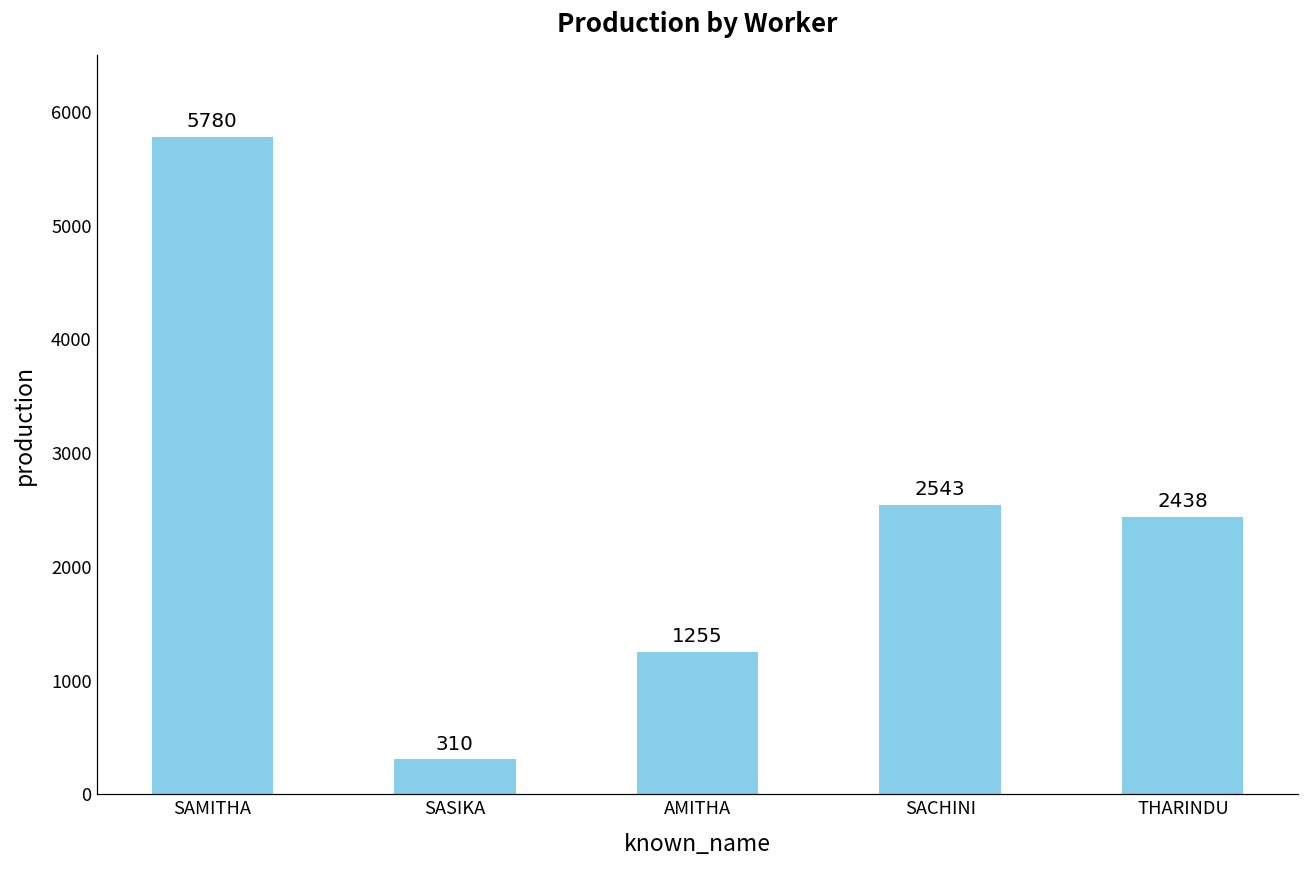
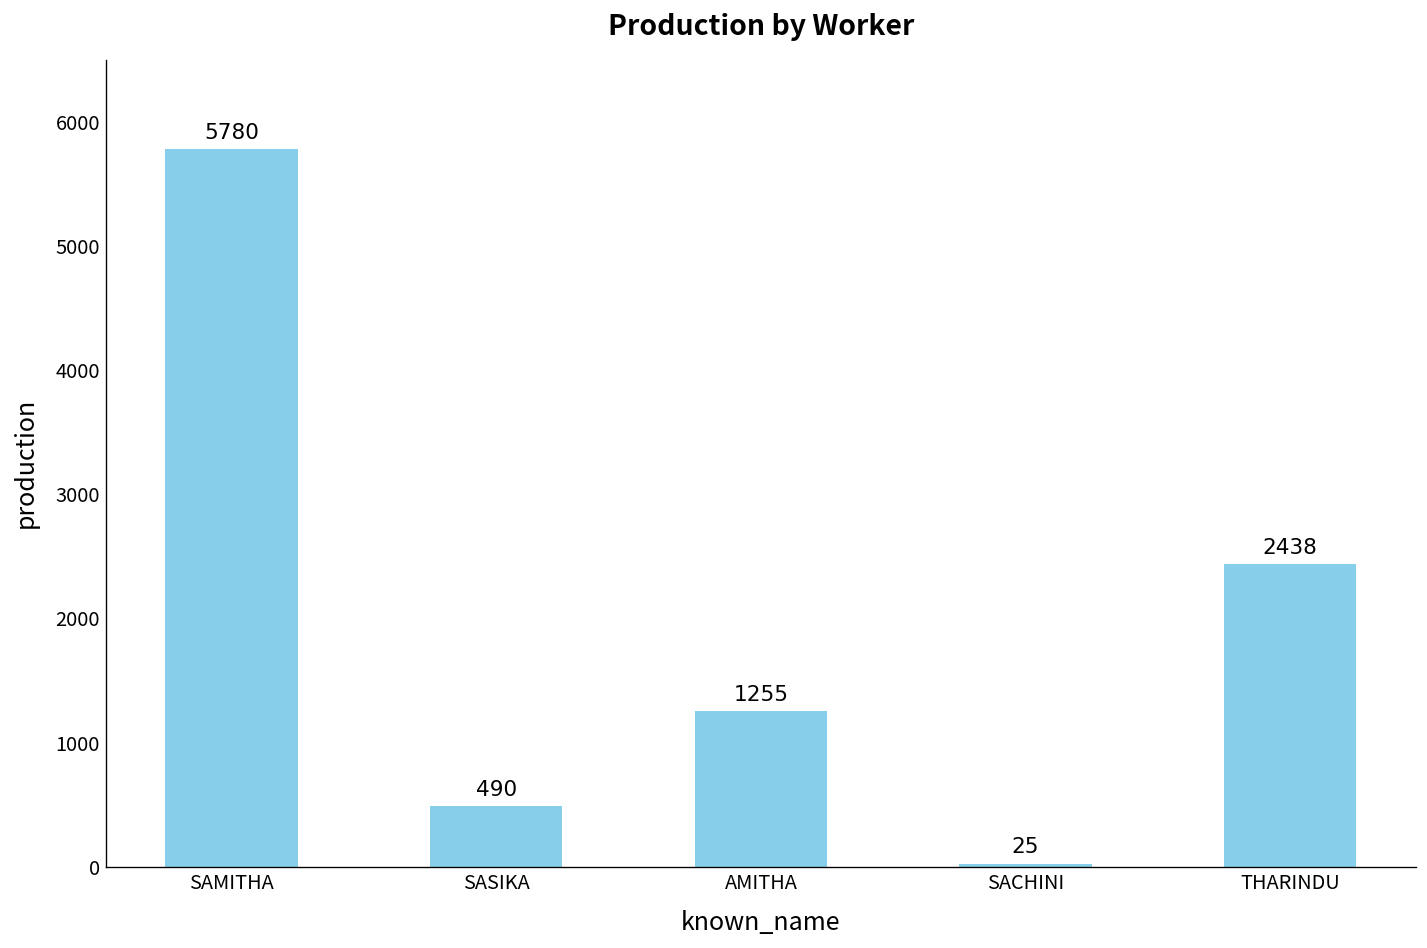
  {
    "SAMITHA": 5780,
-   "SASIKA": 310,
+   "SASIKA": 490,
    "AMITHA": 1255,
-   "SACHINI": 2543,
+   "SACHINI": 25,
    "THARINDU": 2438
  }
